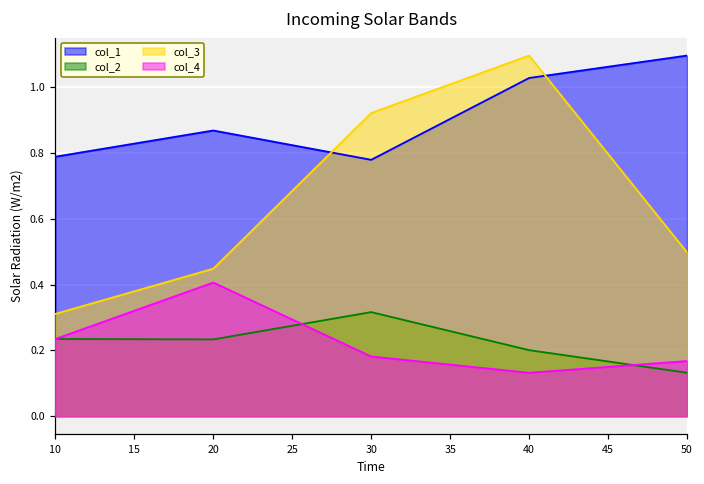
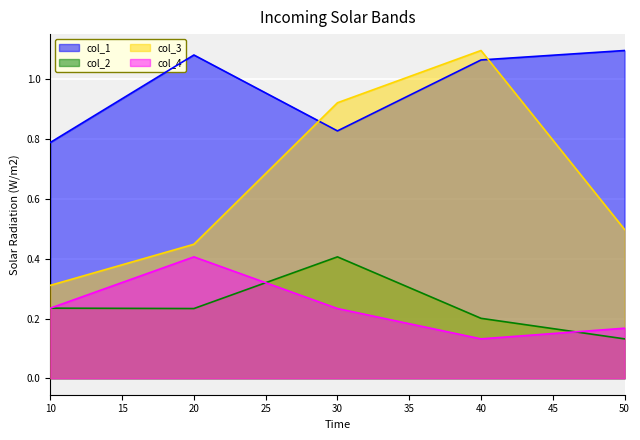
  {
    "col_1": {
      "10": 0.79,
-     "20": 0.87,
-     "30": 0.78,
-     "40": 1.03,
+     "20": 1.08,
+     "30": 0.83,
+     "40": 1.07,
      "50": 1.10
    },
    "col_2": {
      "20": 0.23,
-     "30": 0.32,
+     "30": 0.41,
      "40": 0.20,
      "50": 0.13
    },
    "col_3": {
      "10": 0.31,
      "20": 0.45,
      "30": 0.92,
      "40": 1.10,
      "50": 0.50
    },
    "col_4": {
      "20": 0.41,
-     "30": 0.18,
+     "30": 0.23,
      "40": 0.13,
      "50": 0.17
    }
  }
